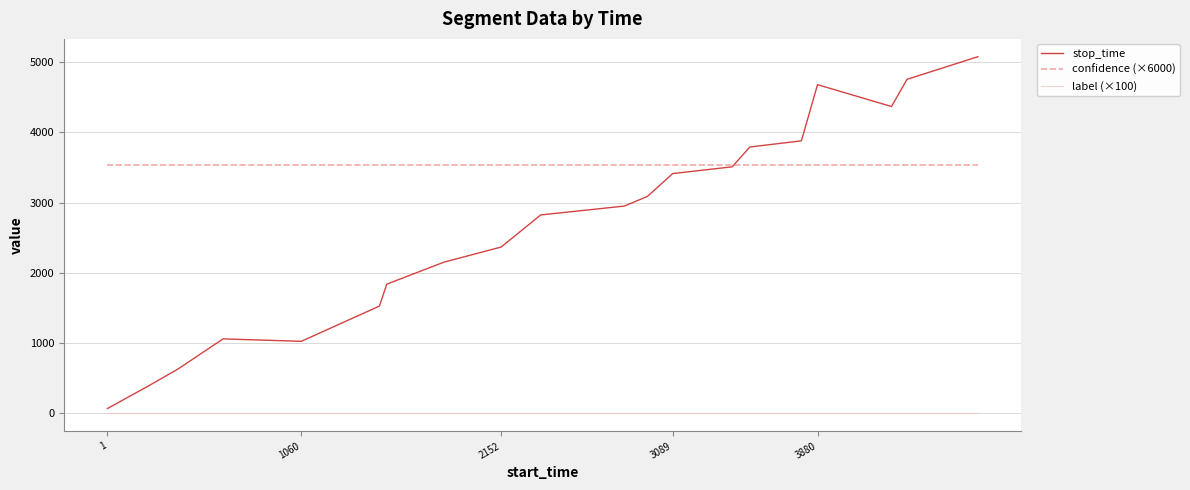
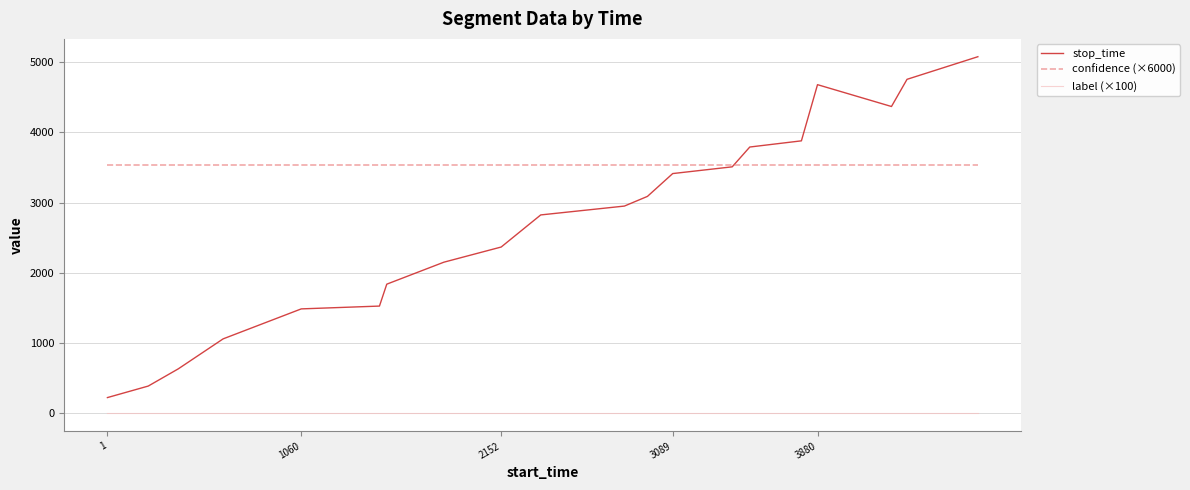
  {
    "stop_time": {
-     "1": 100,
-     "1060": 1000,
+     "1": 200,
+     "1060": 1500,
      "2152": 2400,
      "3089": 3400,
      "3880": 4700
    },
    "confidence (×6000)": {
      "1": 3500,
      "1060": 3500,
      "2152": 3500,
      "3089": 3500,
      "3880": 3500
    },
    "label (×100)": {
      "1": 0,
      "1060": 0,
      "2152": 0,
      "3089": 0,
      "3880": 0
    }
  }
